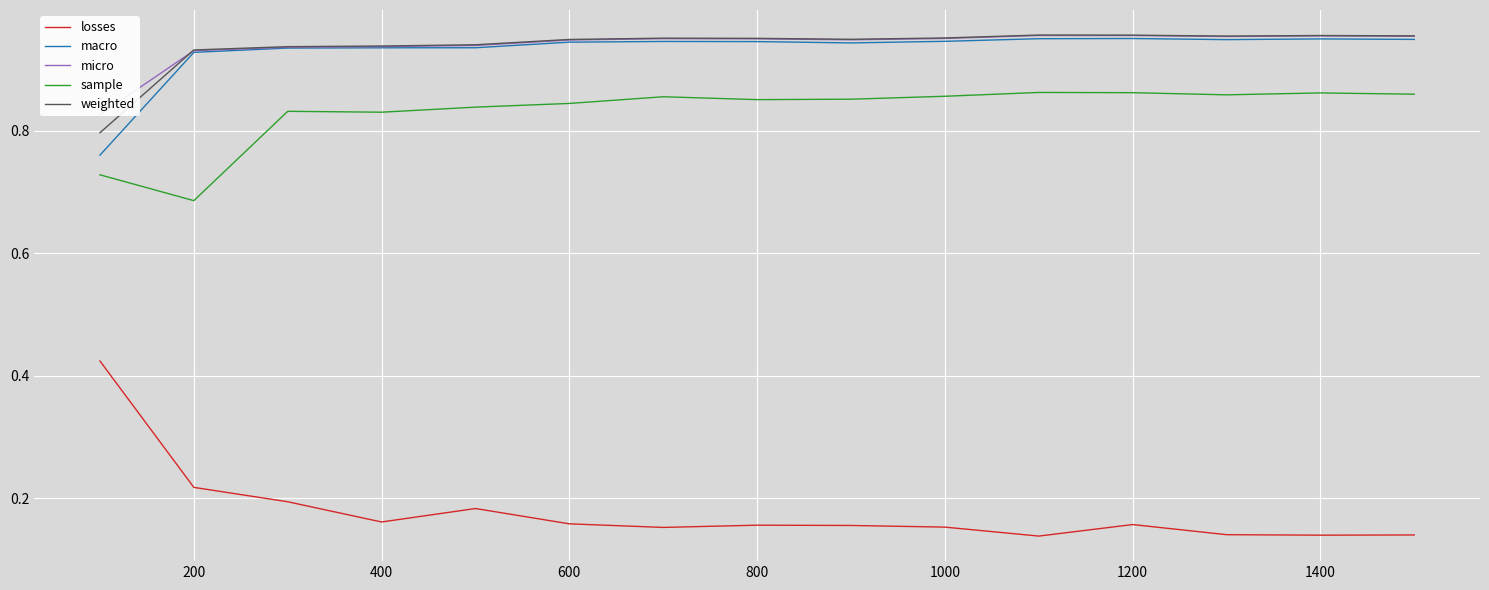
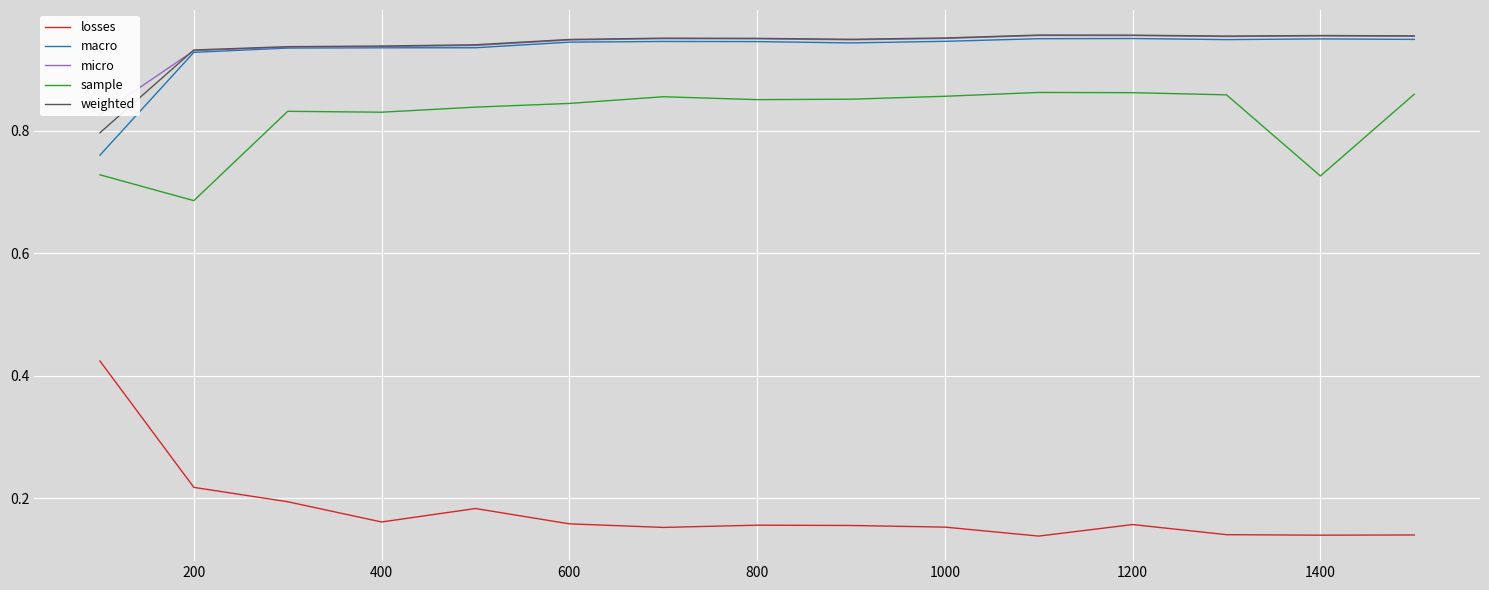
  {
    "losses": {
      "200": 0.22,
      "400": 0.16,
      "600": 0.16,
      "800": 0.16,
      "1000": 0.15,
      "1200": 0.16,
      "1400": 0.14
    },
    "macro": {
      "800": 0.95,
      "1000": 0.95,
      "1200": 0.95,
      "1400": 0.95
    },
    "sample": {
      "200": 0.69,
      "400": 0.83,
      "600": 0.84,
      "800": 0.85,
      "1000": 0.86,
      "1200": 0.86,
-     "1400": 0.86
+     "1400": 0.73
    }
  }
